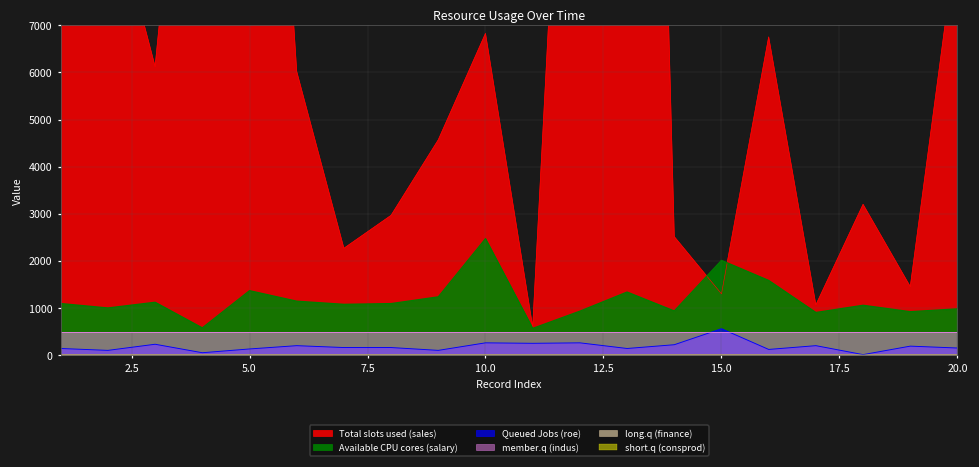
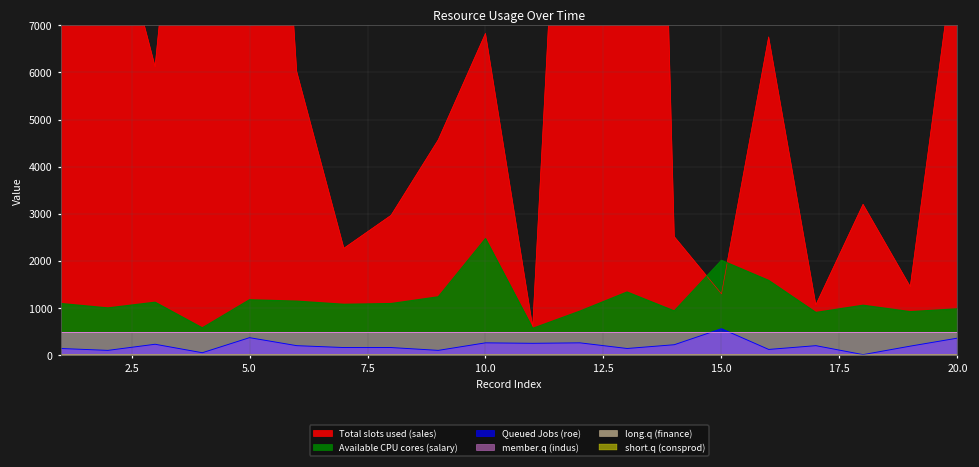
  {
    "Total slots used (sales)": {
      "10.0": 6800,
      "15.0": 1300
    },
    "Available CPU cores (salary)": {
-     "5.0": 1400,
+     "5.0": 1200,
      "10.0": 2500,
      "15.0": 2000,
      "20.0": 1000
    },
    "Queued Jobs (roe)": {
-     "5.0": 100,
+     "5.0": 400,
      "10.0": 300,
      "15.0": 600,
-     "20.0": 200
+     "20.0": 400
    },
    "member.q (indus)": {
      "5.0": 500,
      "10.0": 500,
      "15.0": 500,
      "20.0": 500
    },
    "short.q (consprod)": {
      "5.0": 0,
      "10.0": 0,
      "15.0": 0,
      "20.0": 0
    }
  }
